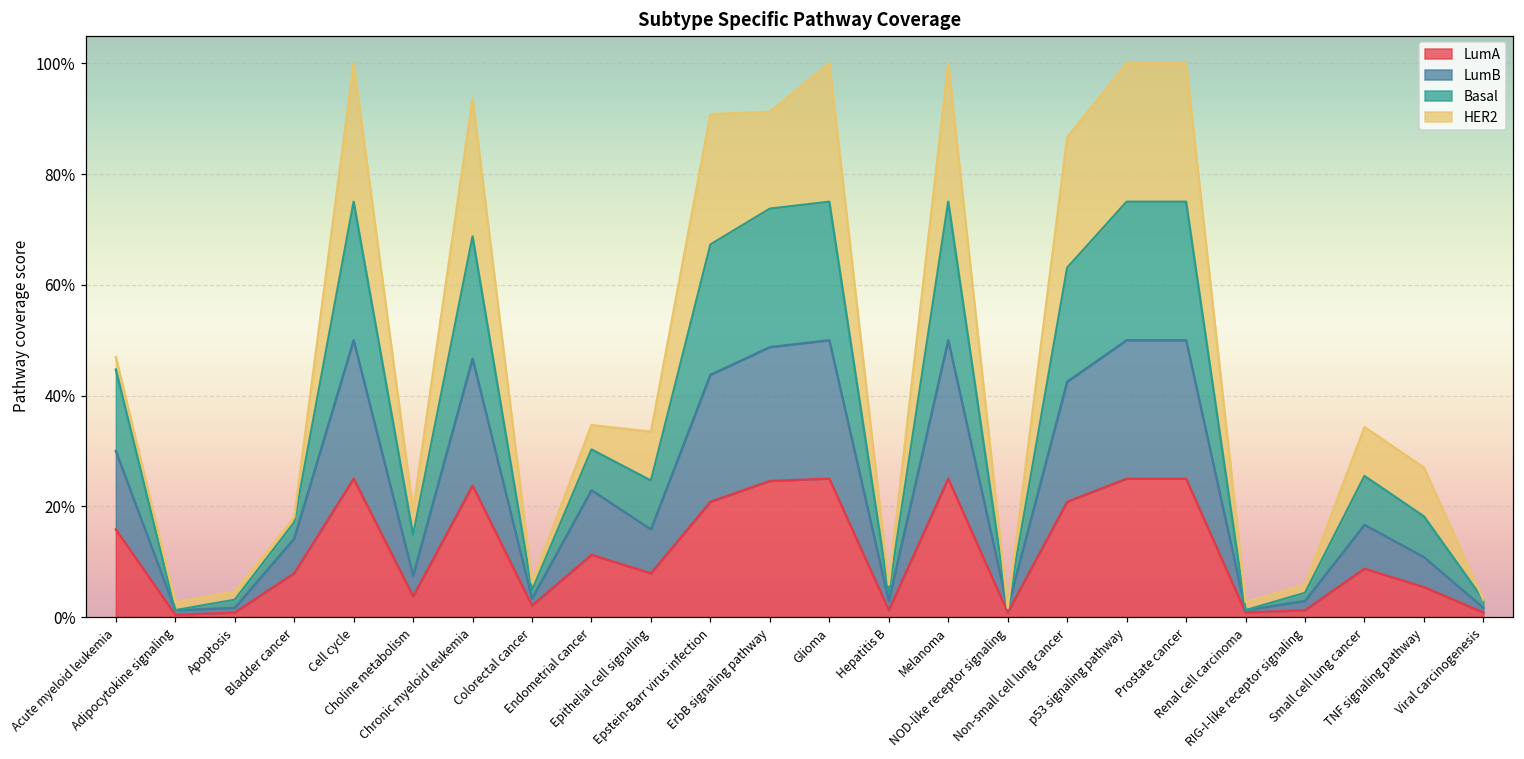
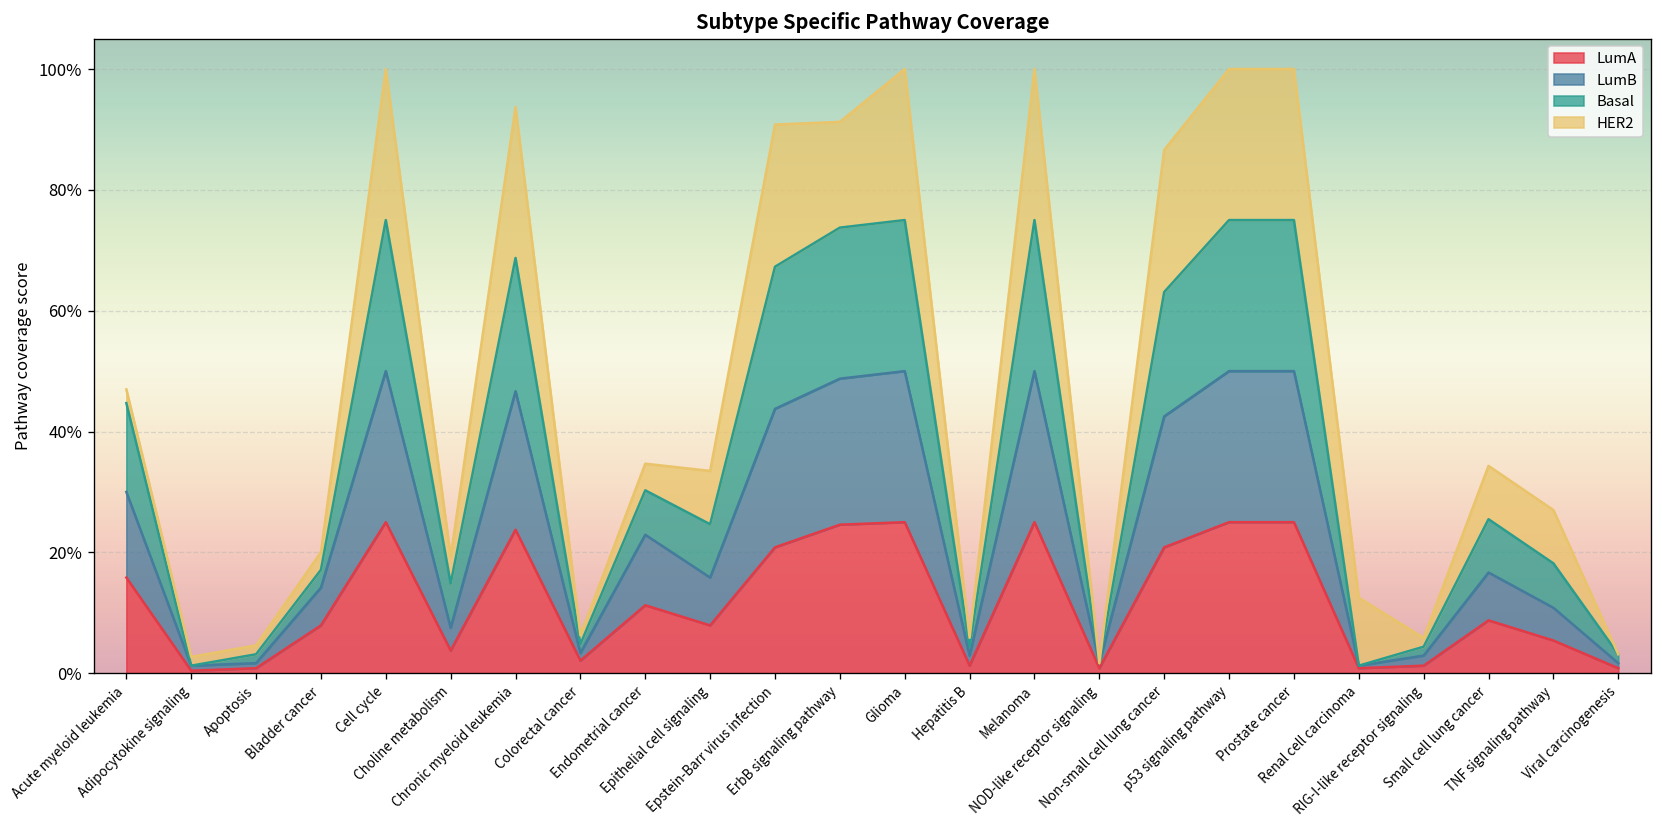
  {
    "LumA": {
      "Acute myeloid leukemia": "16%",
      "Adipocytokine signaling": "0%",
      "Apoptosis": "1%",
      "Bladder cancer": "8%",
      "Cell cycle": "25%",
      "Choline metabolism": "4%",
      "Chronic myeloid leukemia": "24%",
      "Colorectal cancer": "2%",
      "Endometrial cancer": "11%",
      "Epithelial cell signaling": "8%",
      "Epstein-Barr virus infection": "21%",
      "ErbB signaling pathway": "25%",
      "Glioma": "25%",
      "Hepatitis B": "1%",
      "Melanoma": "25%",
      "NOD-like receptor signaling": "1%",
      "Non-small cell lung cancer": "21%",
      "p53 signaling pathway": "25%",
      "Prostate cancer": "25%",
      "RIG-I-like receptor signaling": "1%",
      "Small cell lung cancer": "9%",
      "TNF signaling pathway": "5%",
      "Viral carcinogenesis": "1%"
    },
    "HER2": {
      "Acute myeloid leukemia": "2%",
      "Adipocytokine signaling": "1%",
      "Apoptosis": "1%",
-     "Bladder cancer": "1%",
+     "Bladder cancer": "3%",
      "Cell cycle": "25%",
      "Choline metabolism": "4%",
      "Chronic myeloid leukemia": "25%",
      "Colorectal cancer": "1%",
      "Endometrial cancer": "4%",
      "Epithelial cell signaling": "9%",
      "Epstein-Barr virus infection": "24%",
      "ErbB signaling pathway": "18%",
      "Glioma": "25%",
      "Hepatitis B": "1%",
      "Melanoma": "25%",
      "Non-small cell lung cancer": "24%",
      "p53 signaling pathway": "25%",
      "Prostate cancer": "25%",
-     "Renal cell carcinoma": "1%",
+     "Renal cell carcinoma": "11%",
      "RIG-I-like receptor signaling": "1%",
      "Small cell lung cancer": "9%",
      "TNF signaling pathway": "9%"
    }
  }
